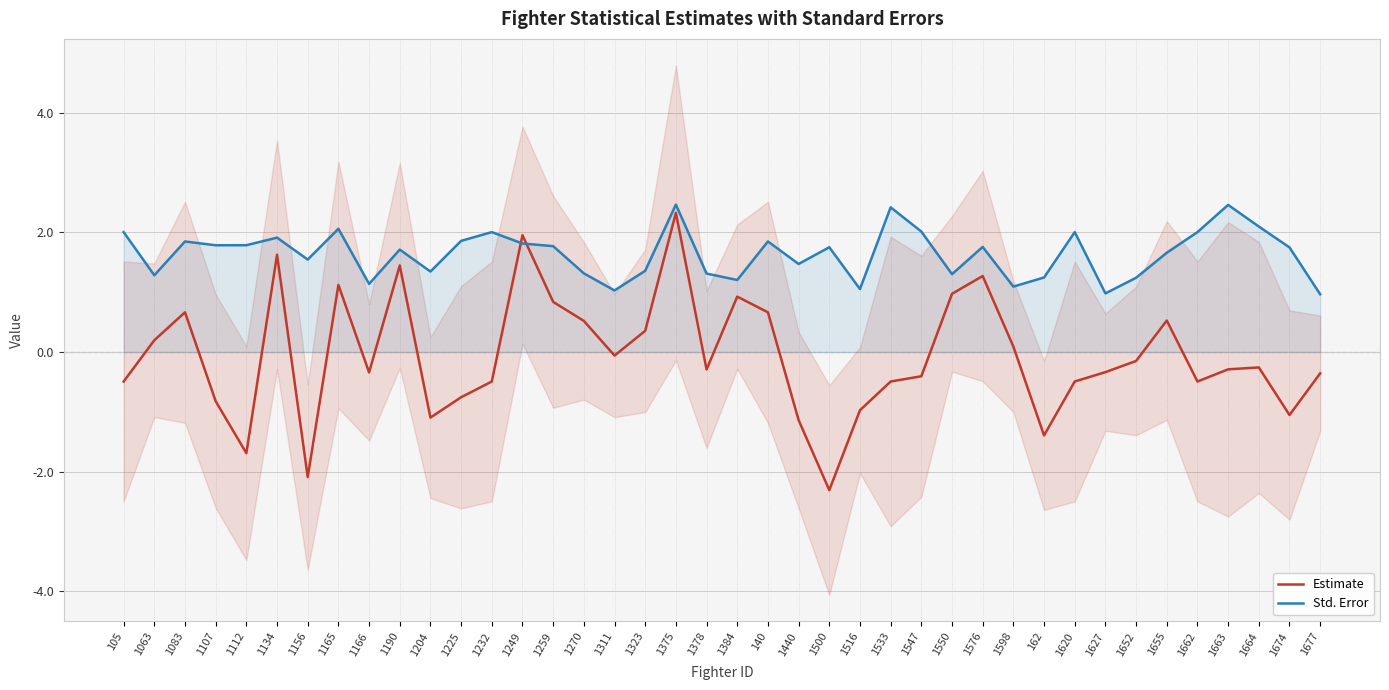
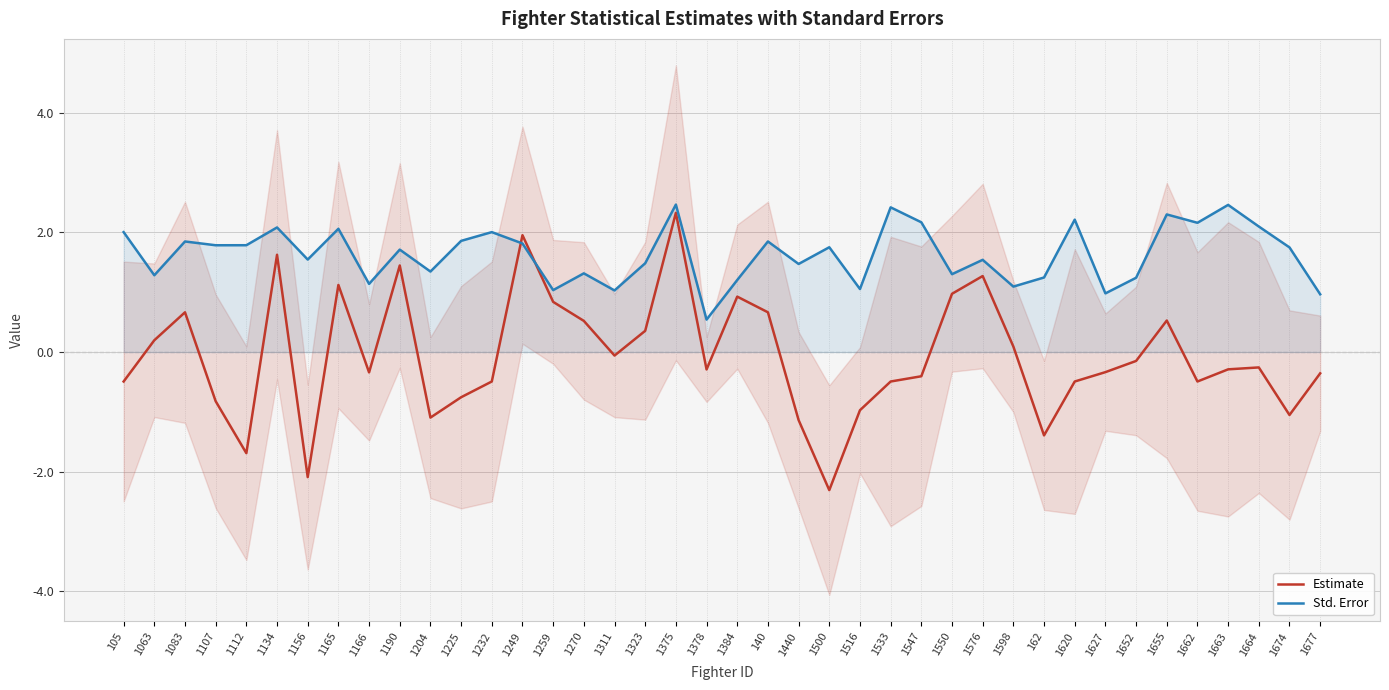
  {
    "Std. Error": {
      "105": 2.0,
      "1063": 1.3,
      "1083": 1.8,
      "1107": 1.8,
      "1112": 1.8,
-     "1134": 1.9,
+     "1134": 2.1,
      "1156": 1.5,
      "1165": 2.1,
      "1166": 1.1,
      "1190": 1.7,
      "1204": 1.3,
      "1225": 1.9,
      "1232": 2.0,
      "1249": 1.8,
-     "1259": 1.8,
+     "1259": 1.0,
      "1270": 1.3,
      "1311": 1.0,
-     "1323": 1.4,
+     "1323": 1.5,
      "1375": 2.5,
-     "1378": 1.3,
+     "1378": 0.5,
      "1384": 1.2,
      "140": 1.8,
      "1440": 1.5,
      "1500": 1.8,
      "1516": 1.1,
      "1533": 2.4,
-     "1547": 2.0,
+     "1547": 2.2,
      "1550": 1.3,
-     "1576": 1.8,
+     "1576": 1.5,
      "1598": 1.1,
      "162": 1.2,
-     "1620": 2.0,
+     "1620": 2.2,
      "1627": 1.0,
      "1652": 1.2,
-     "1655": 1.7,
-     "1662": 2.0,
+     "1655": 2.3,
+     "1662": 2.2,
      "1663": 2.5,
      "1664": 2.1,
      "1674": 1.8,
      "1677": 1.0
    }
  }
